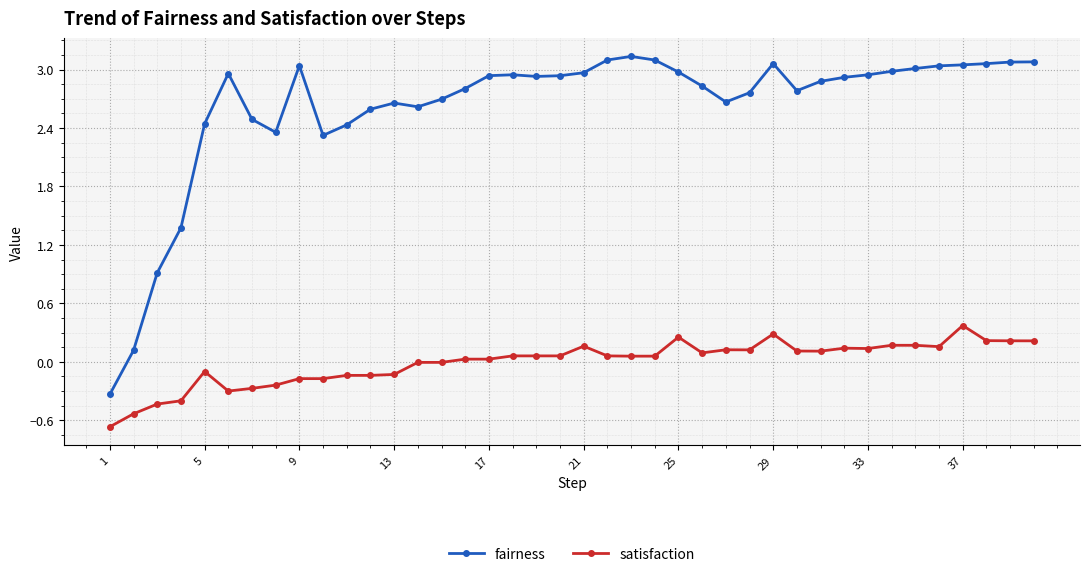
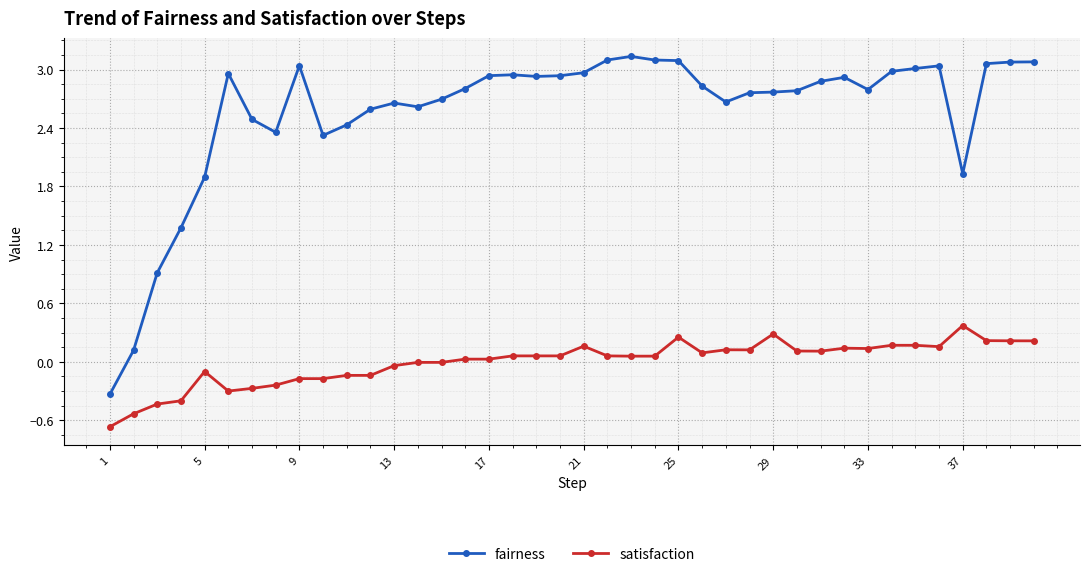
  {
    "fairness": {
      "1": -0.3,
-     "5": 2.4,
+     "5": 1.9,
      "9": 3.0,
      "13": 2.7,
      "17": 2.9,
      "21": 3.0,
-     "25": 3.0,
-     "29": 3.1,
-     "33": 2.9,
-     "37": 3.0
+     "25": 3.1,
+     "29": 2.8,
+     "33": 2.8,
+     "37": 1.9
    },
    "satisfaction": {
      "1": -0.7,
      "5": -0.1,
      "9": -0.2,
-     "13": -0.1,
+     "13": 0.0,
      "17": 0.0,
      "21": 0.2,
      "25": 0.3,
      "29": 0.3,
      "33": 0.1,
      "37": 0.4
    }
  }
